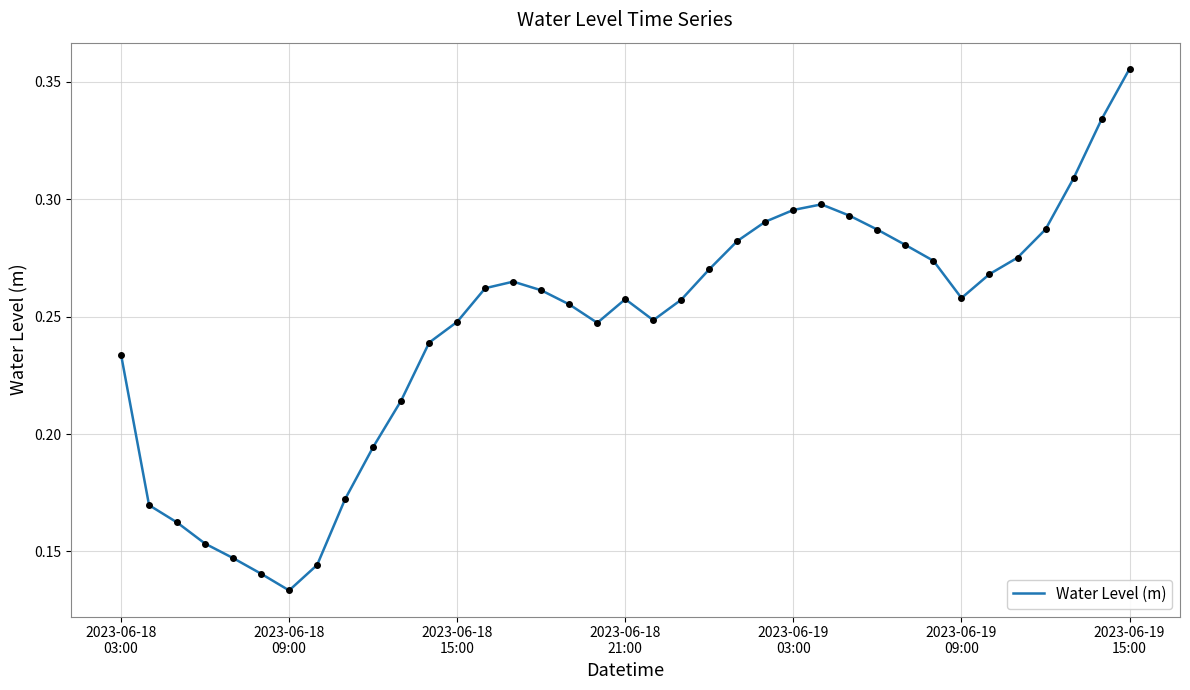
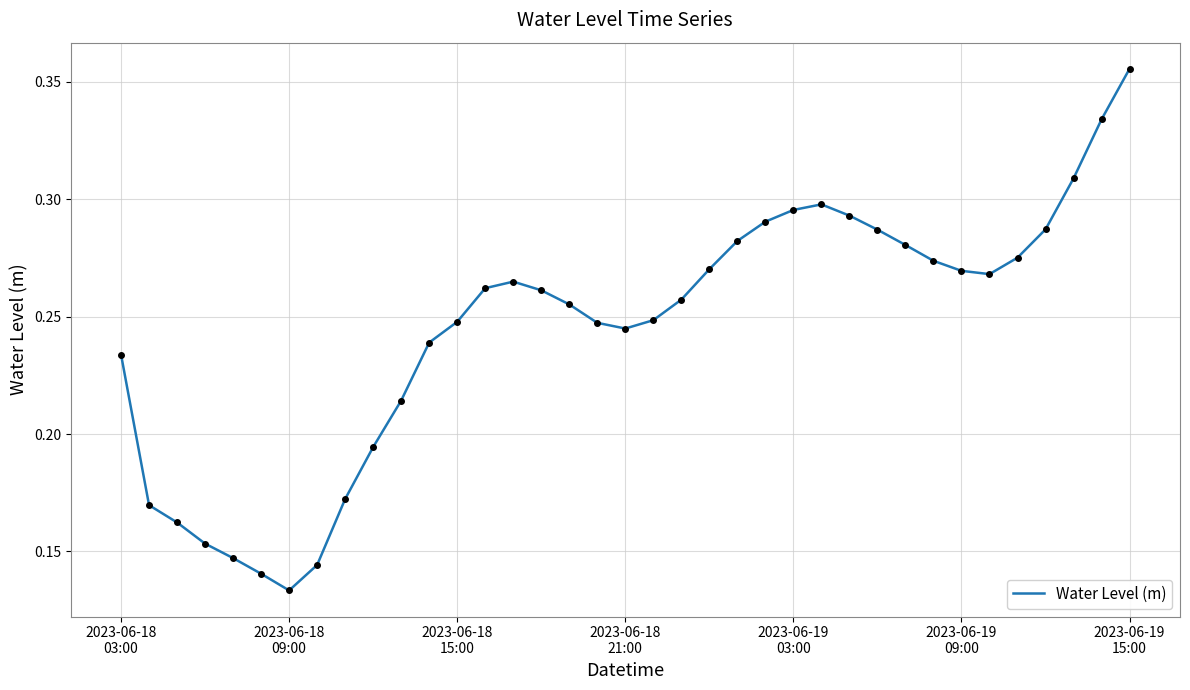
  {
    "2023-06-18 03:00": 0.234,
    "2023-06-18 09:00": 0.133,
    "2023-06-18 15:00": 0.248,
-   "2023-06-18 21:00": 0.257,
+   "2023-06-18 21:00": 0.245,
    "2023-06-19 03:00": 0.295,
-   "2023-06-19 09:00": 0.258,
+   "2023-06-19 09:00": 0.269,
    "2023-06-19 15:00": 0.356
  }
